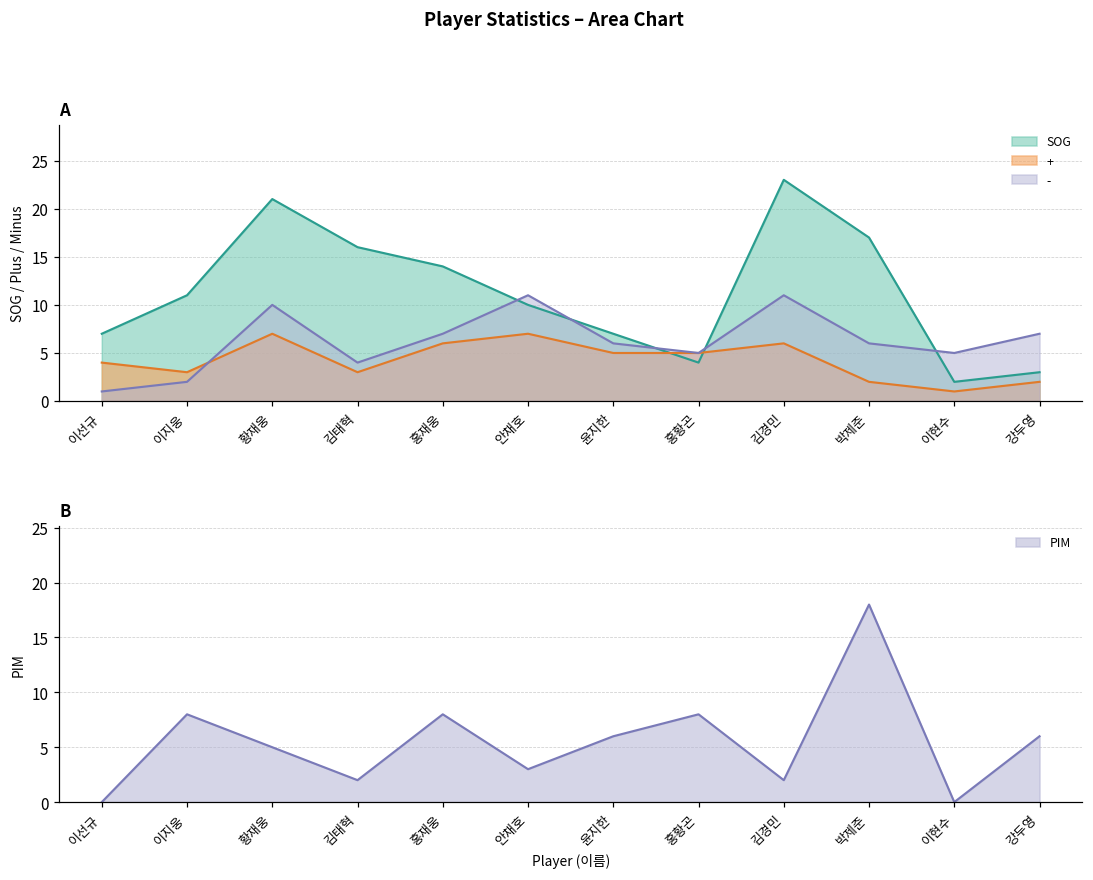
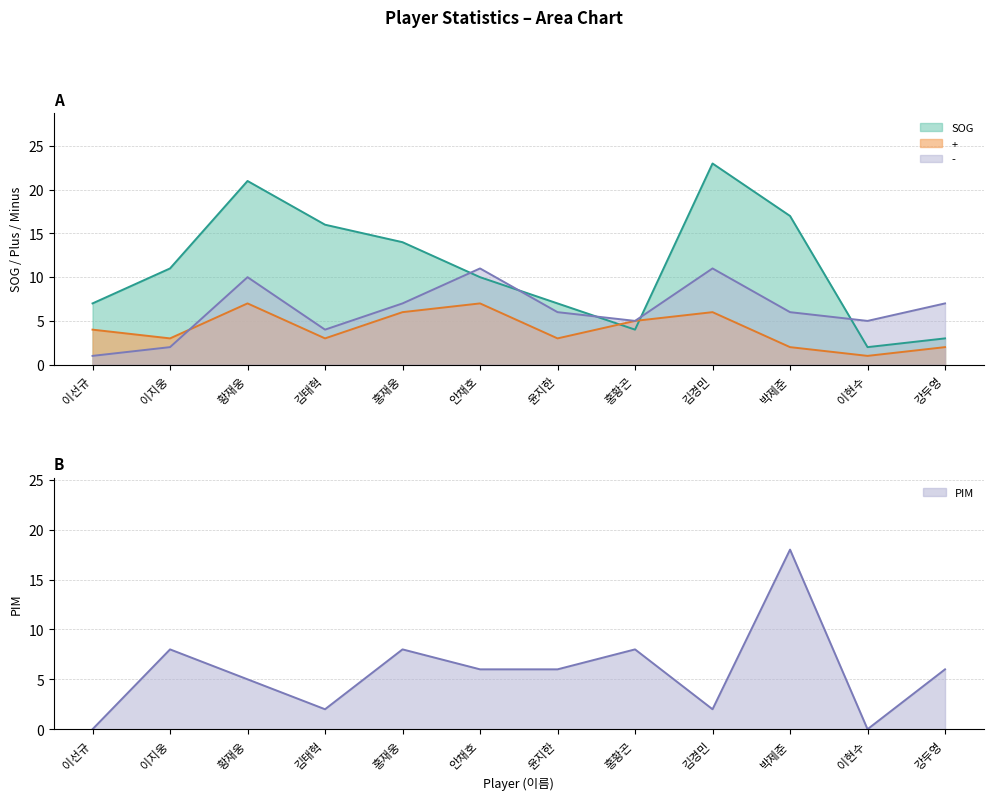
  {
    "A": {
      "SOG": {
        "이선규": 7,
        "이지웅": 11,
        "황재웅": 21,
        "김태혁": 16,
        "홍재웅": 14,
        "안채호": 10,
        "윤지한": 7,
        "홍황곤": 4,
        "김경민": 23,
        "박제준": 17,
        "이현수": 2,
        "강두영": 3
      },
      "+": {
        "이선규": 4,
        "이지웅": 3,
        "황재웅": 7,
        "김태혁": 3,
        "홍재웅": 6,
        "안채호": 7,
-       "윤지한": 5,
+       "윤지한": 3,
        "김경민": 6,
        "박제준": 2,
        "이현수": 1,
        "강두영": 2
      },
      "-": {
        "이선규": 1,
        "이지웅": 2,
        "황재웅": 10,
        "김태혁": 4,
        "홍재웅": 7,
        "안채호": 11,
        "윤지한": 6,
        "김경민": 11,
        "박제준": 6,
        "이현수": 5,
        "강두영": 7
      }
    },
    "B": {
      "이선규": 0,
      "이지웅": 8,
      "황재웅": 5,
      "김태혁": 2,
      "홍재웅": 8,
-     "안채호": 3,
+     "안채호": 6,
      "윤지한": 6,
      "홍황곤": 8,
      "김경민": 2,
      "박제준": 18,
      "이현수": 0,
      "강두영": 6
    }
  }
